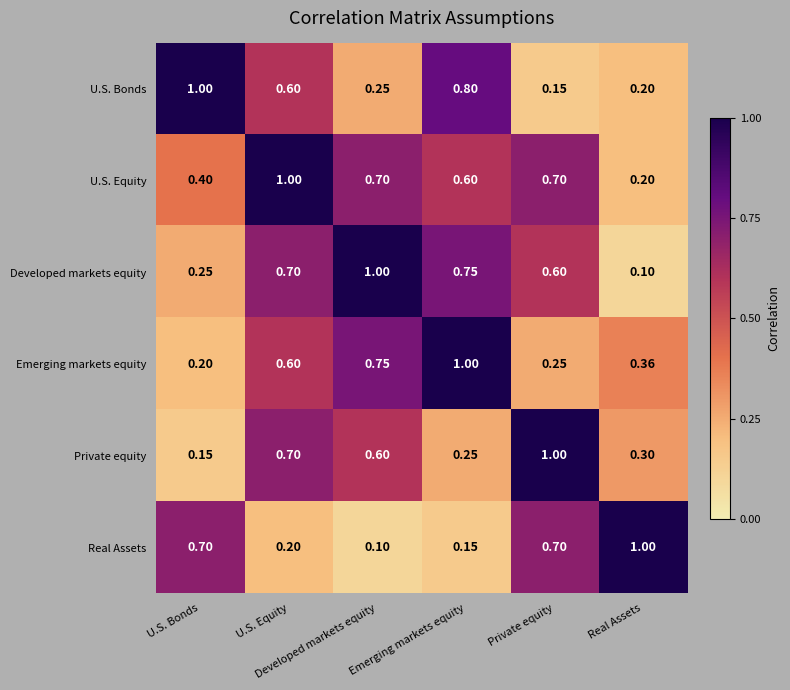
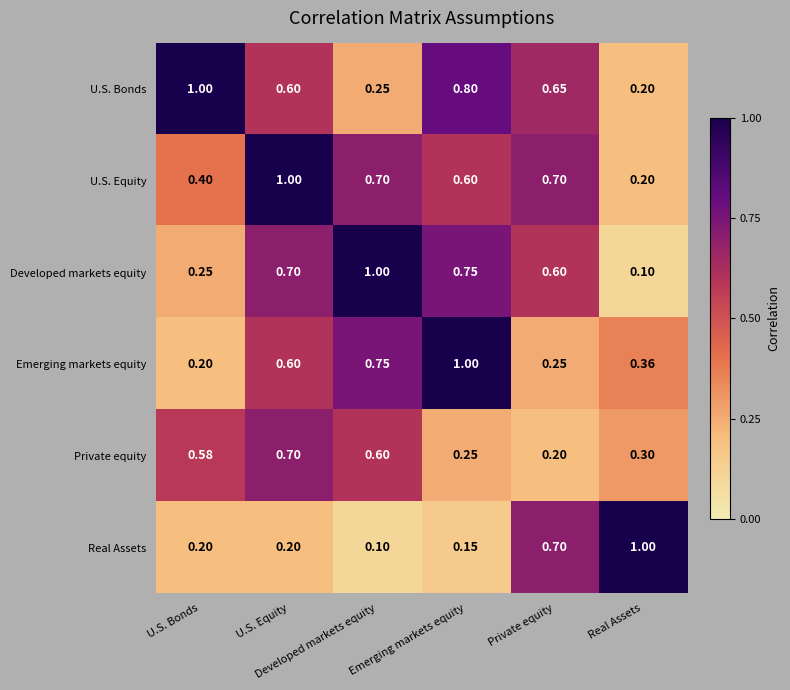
  {
    "U.S. Bonds": {
      "U.S. Bonds": 1.00,
      "U.S. Equity": 0.60,
      "Developed markets equity": 0.25,
      "Emerging markets equity": 0.80,
-     "Private equity": 0.15,
+     "Private equity": 0.65,
      "Real Assets": 0.20
    },
    "U.S. Equity": {
      "U.S. Bonds": 0.40,
      "U.S. Equity": 1.00,
      "Developed markets equity": 0.70,
      "Emerging markets equity": 0.60,
      "Private equity": 0.70,
      "Real Assets": 0.20
    },
    "Developed markets equity": {
      "U.S. Bonds": 0.25,
      "U.S. Equity": 0.70,
      "Developed markets equity": 1.00,
      "Emerging markets equity": 0.75,
      "Private equity": 0.60,
      "Real Assets": 0.10
    },
    "Emerging markets equity": {
      "U.S. Bonds": 0.20,
      "U.S. Equity": 0.60,
      "Developed markets equity": 0.75,
      "Emerging markets equity": 1.00,
      "Private equity": 0.25,
      "Real Assets": 0.36
    },
    "Private equity": {
-     "U.S. Bonds": 0.15,
+     "U.S. Bonds": 0.58,
      "U.S. Equity": 0.70,
      "Developed markets equity": 0.60,
      "Emerging markets equity": 0.25,
-     "Private equity": 1.00,
+     "Private equity": 0.20,
      "Real Assets": 0.30
    },
    "Real Assets": {
-     "U.S. Bonds": 0.70,
+     "U.S. Bonds": 0.20,
      "U.S. Equity": 0.20,
      "Developed markets equity": 0.10,
      "Emerging markets equity": 0.15,
      "Private equity": 0.70,
      "Real Assets": 1.00
    }
  }
